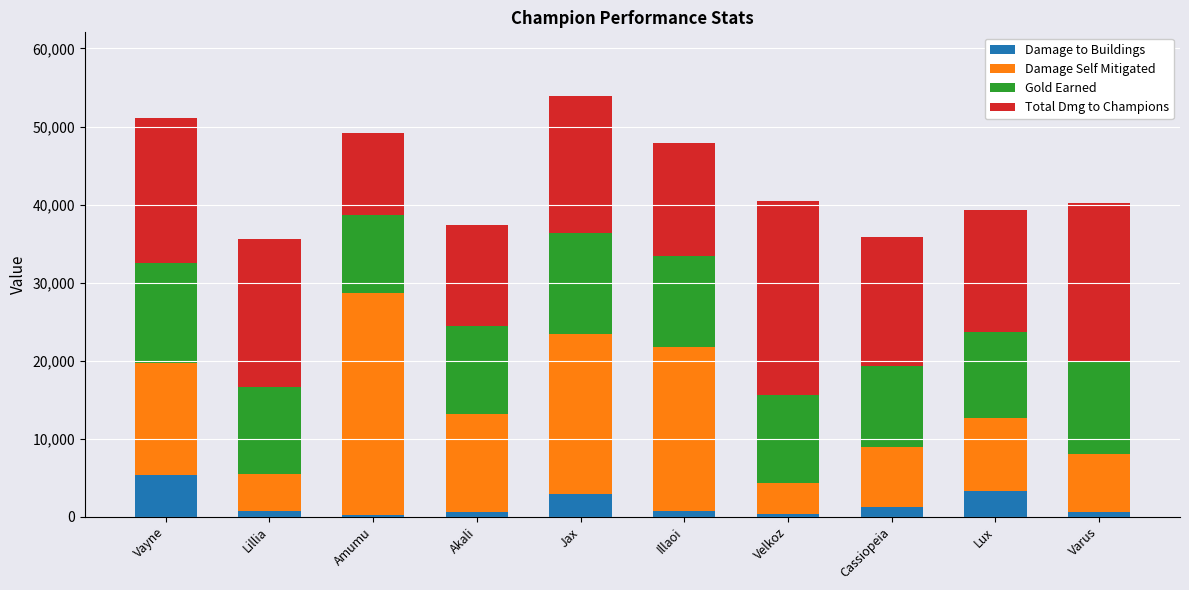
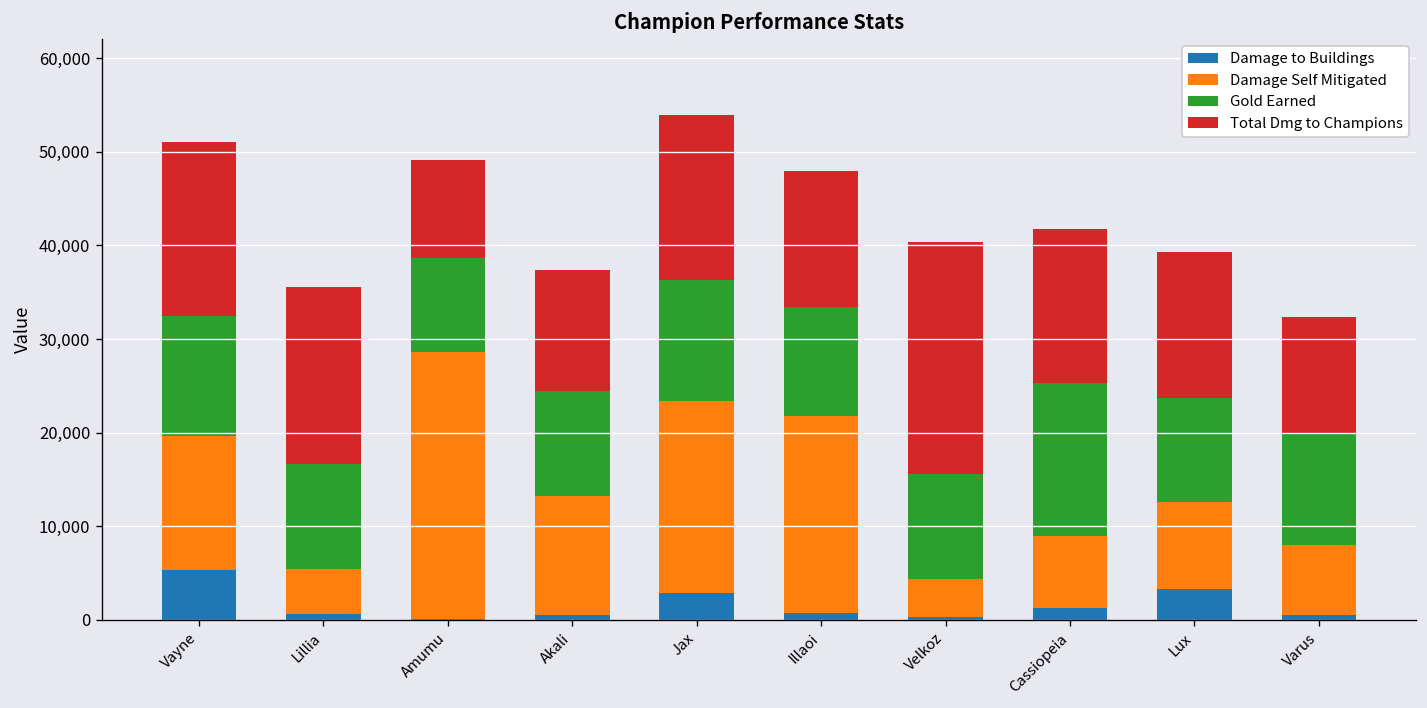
  {
    "Damage to Buildings": {
      "Vayne": "5,000",
      "Lillia": "1,000",
      "Akali": "1,000",
      "Jax": "3,000",
      "Illaoi": "1,000",
      "Velkoz": "0",
      "Cassiopeia": "1,000",
      "Lux": "3,000",
      "Varus": "1,000"
    },
    "Damage Self Mitigated": {
      "Vayne": "14,000",
      "Lillia": "5,000",
      "Amumu": "29,000",
      "Akali": "13,000",
      "Jax": "20,000",
      "Illaoi": "21,000",
      "Velkoz": "4,000",
      "Cassiopeia": "8,000",
      "Lux": "9,000",
      "Varus": "7,000"
    },
    "Gold Earned": {
      "Vayne": "13,000",
      "Lillia": "11,000",
      "Amumu": "10,000",
      "Akali": "11,000",
      "Jax": "13,000",
      "Illaoi": "12,000",
      "Velkoz": "11,000",
-     "Cassiopeia": "10,000",
+     "Cassiopeia": "16,000",
      "Lux": "11,000",
      "Varus": "12,000"
    },
    "Total Dmg to Champions": {
      "Vayne": "19,000",
      "Lillia": "19,000",
      "Amumu": "10,000",
      "Akali": "13,000",
      "Jax": "18,000",
      "Illaoi": "14,000",
      "Velkoz": "25,000",
      "Cassiopeia": "16,000",
      "Lux": "16,000",
-     "Varus": "20,000"
+     "Varus": "12,000"
    }
  }
